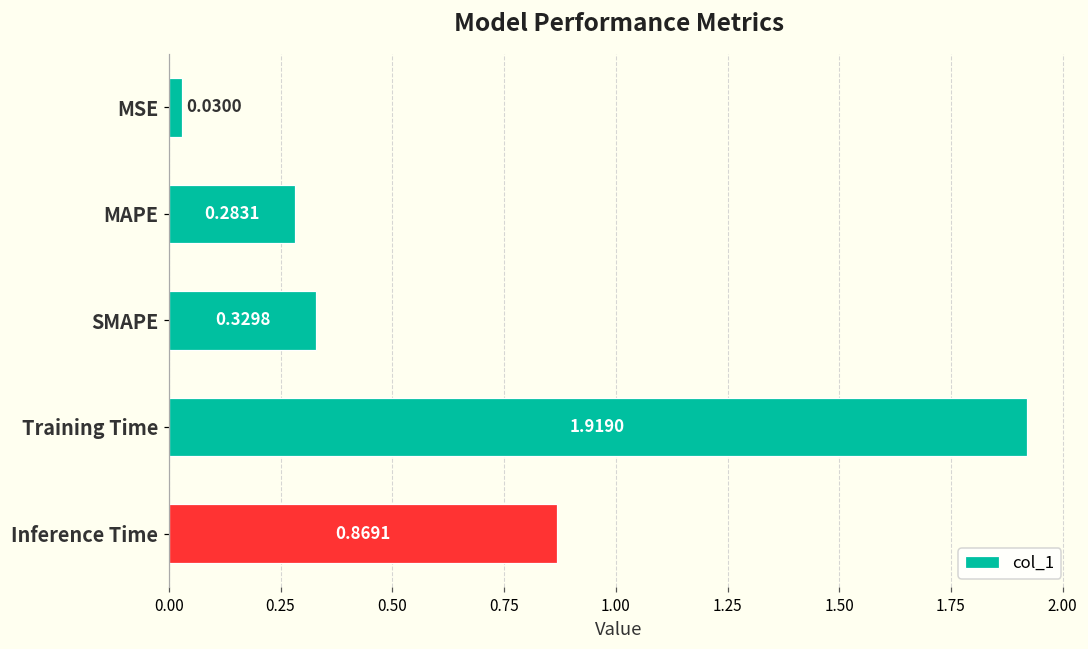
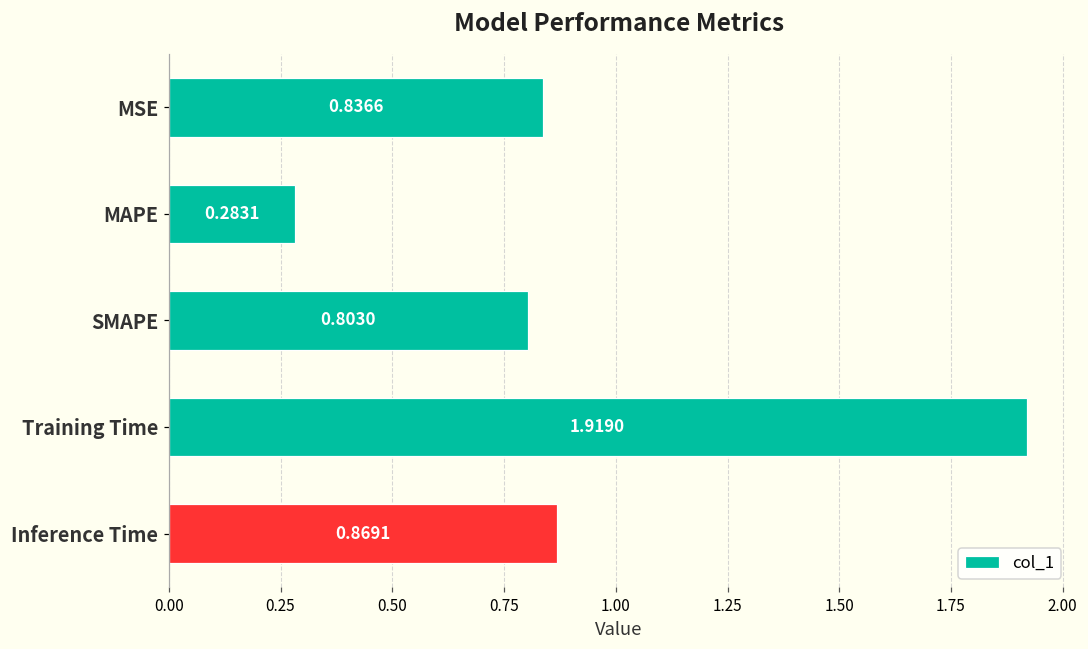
  {
-   "MSE": 0.0300,
+   "MSE": 0.8366,
    "MAPE": 0.2831,
-   "SMAPE": 0.3298,
+   "SMAPE": 0.8030,
    "Training Time": 1.9190,
    "Inference Time": 0.8691
  }
